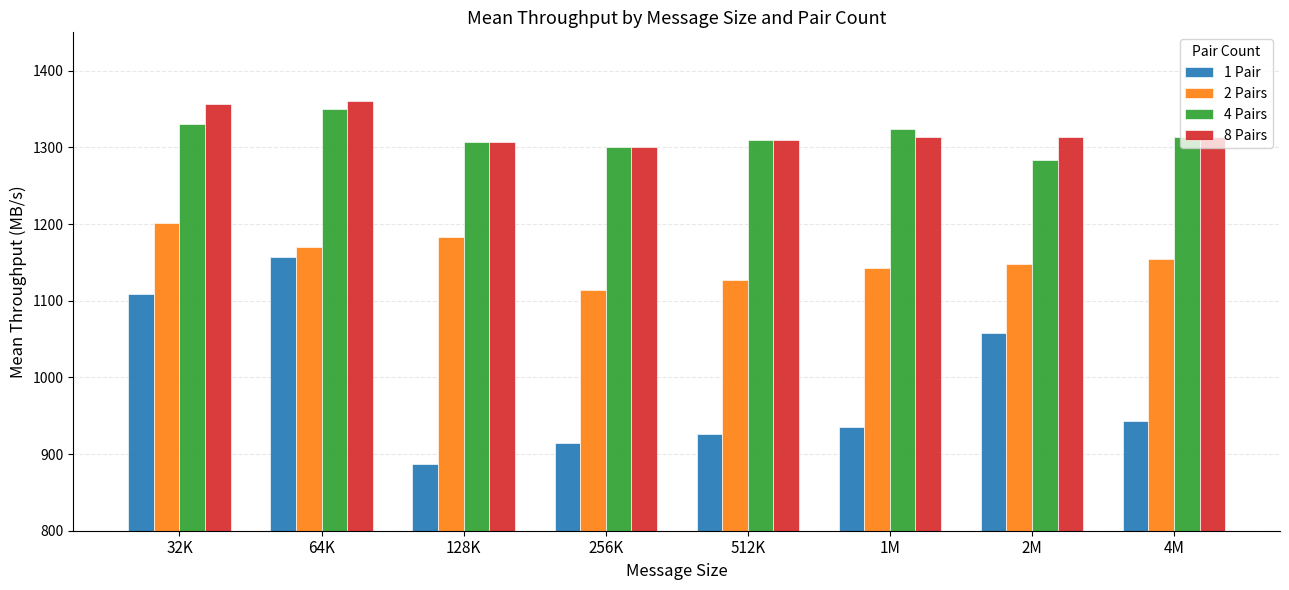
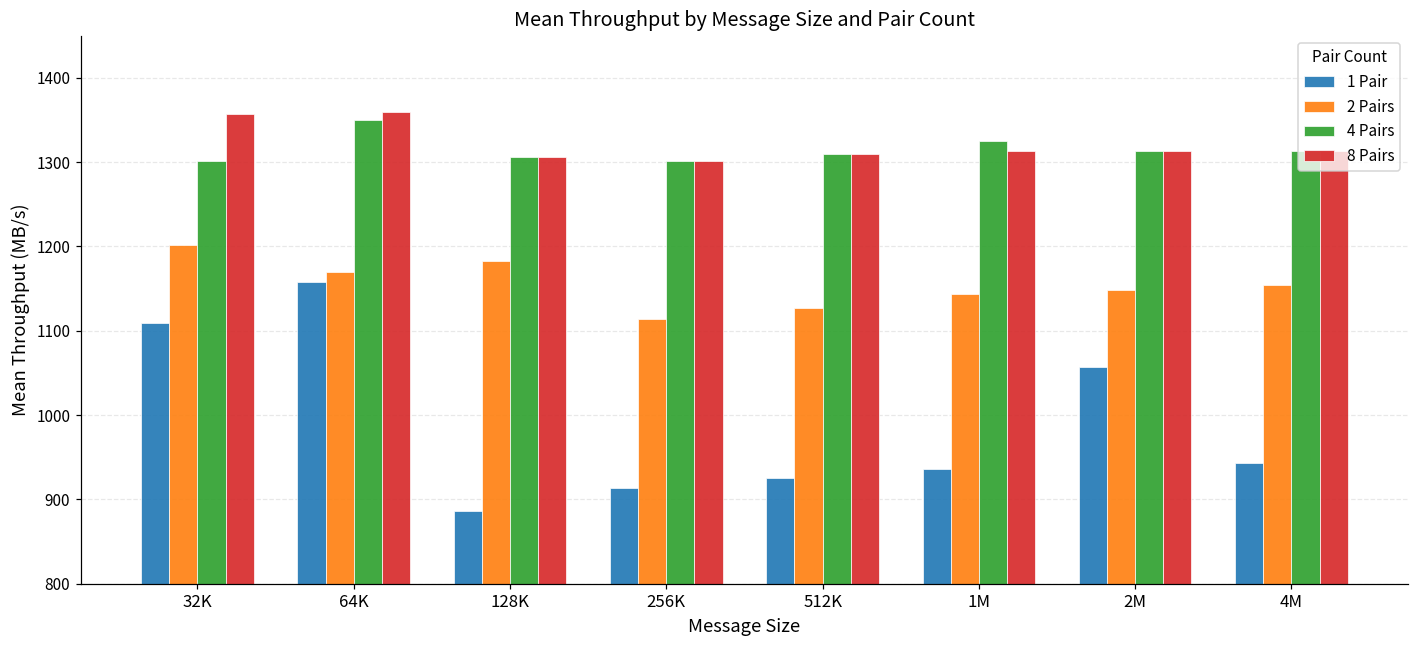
  {
    "1 Pair": {
      "32K": 1110,
      "64K": 1160,
      "128K": 890,
      "256K": 910,
      "512K": 930,
      "1M": 940,
      "2M": 1060,
      "4M": 940
    },
    "2 Pairs": {
      "32K": 1200,
      "64K": 1170,
      "128K": 1180,
      "256K": 1110,
      "512K": 1130,
      "1M": 1140,
      "2M": 1150,
      "4M": 1150
    },
    "4 Pairs": {
-     "32K": 1330,
+     "32K": 1300,
      "64K": 1350,
      "128K": 1310,
      "256K": 1300,
      "512K": 1310,
      "1M": 1320,
-     "2M": 1280
+     "2M": 1310
    },
    "8 Pairs": {
      "32K": 1360,
      "64K": 1360,
      "128K": 1310,
      "256K": 1300,
      "512K": 1310,
      "1M": 1310,
      "2M": 1310
    }
  }
